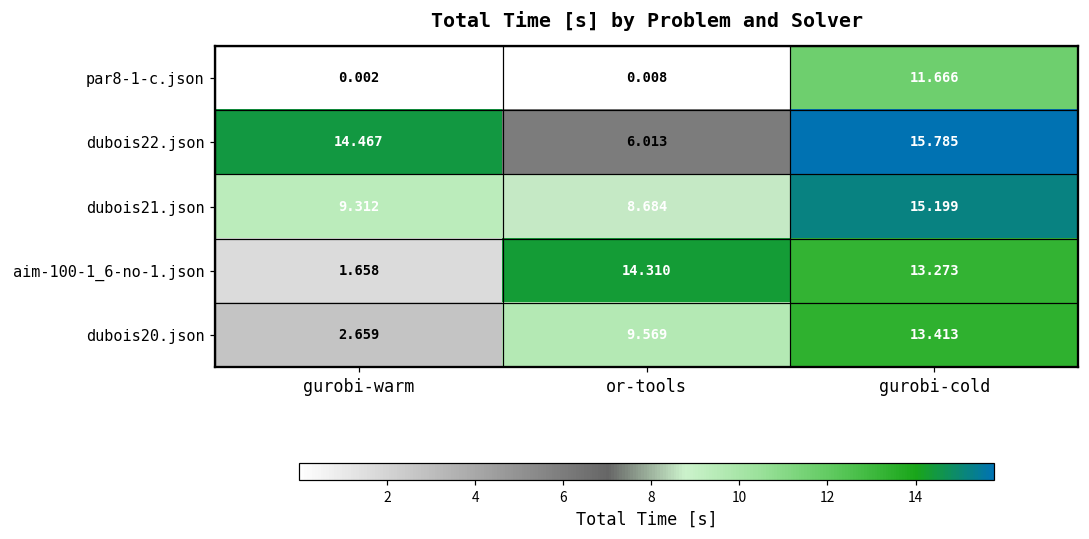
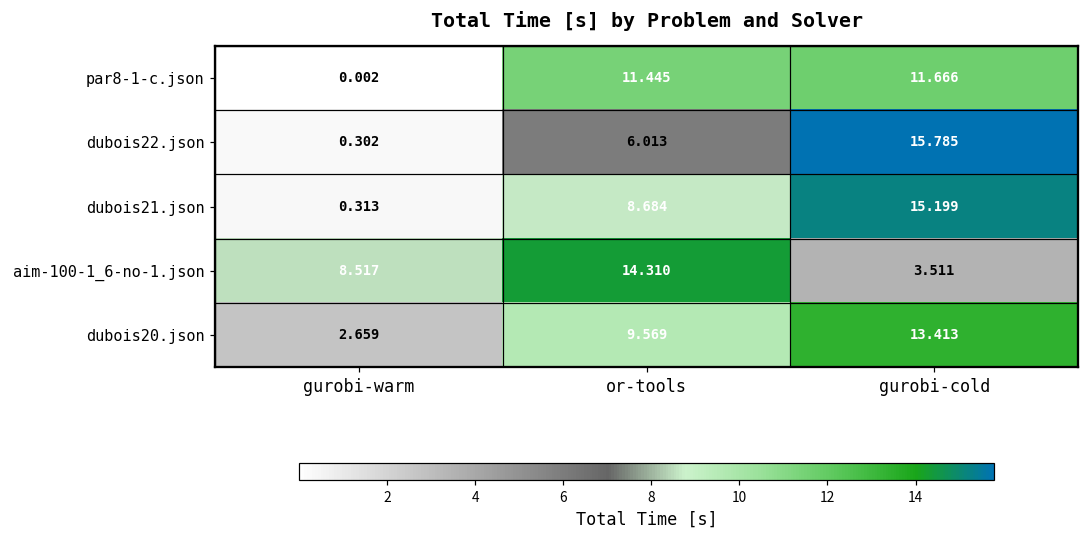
  {
    "par8-1-c.json": {
      "gurobi-warm": 0.002,
-     "or-tools": 0.008,
+     "or-tools": 11.445,
      "gurobi-cold": 11.666
    },
    "dubois22.json": {
-     "gurobi-warm": 14.467,
+     "gurobi-warm": 0.302,
      "or-tools": 6.013,
      "gurobi-cold": 15.785
    },
    "dubois21.json": {
-     "gurobi-warm": 9.312,
+     "gurobi-warm": 0.313,
      "or-tools": 8.684,
      "gurobi-cold": 15.199
    },
    "aim-100-1_6-no-1.json": {
-     "gurobi-warm": 1.658,
+     "gurobi-warm": 8.517,
      "or-tools": 14.310,
-     "gurobi-cold": 13.273
+     "gurobi-cold": 3.511
    },
    "dubois20.json": {
      "gurobi-warm": 2.659,
      "or-tools": 9.569,
      "gurobi-cold": 13.413
    }
  }
